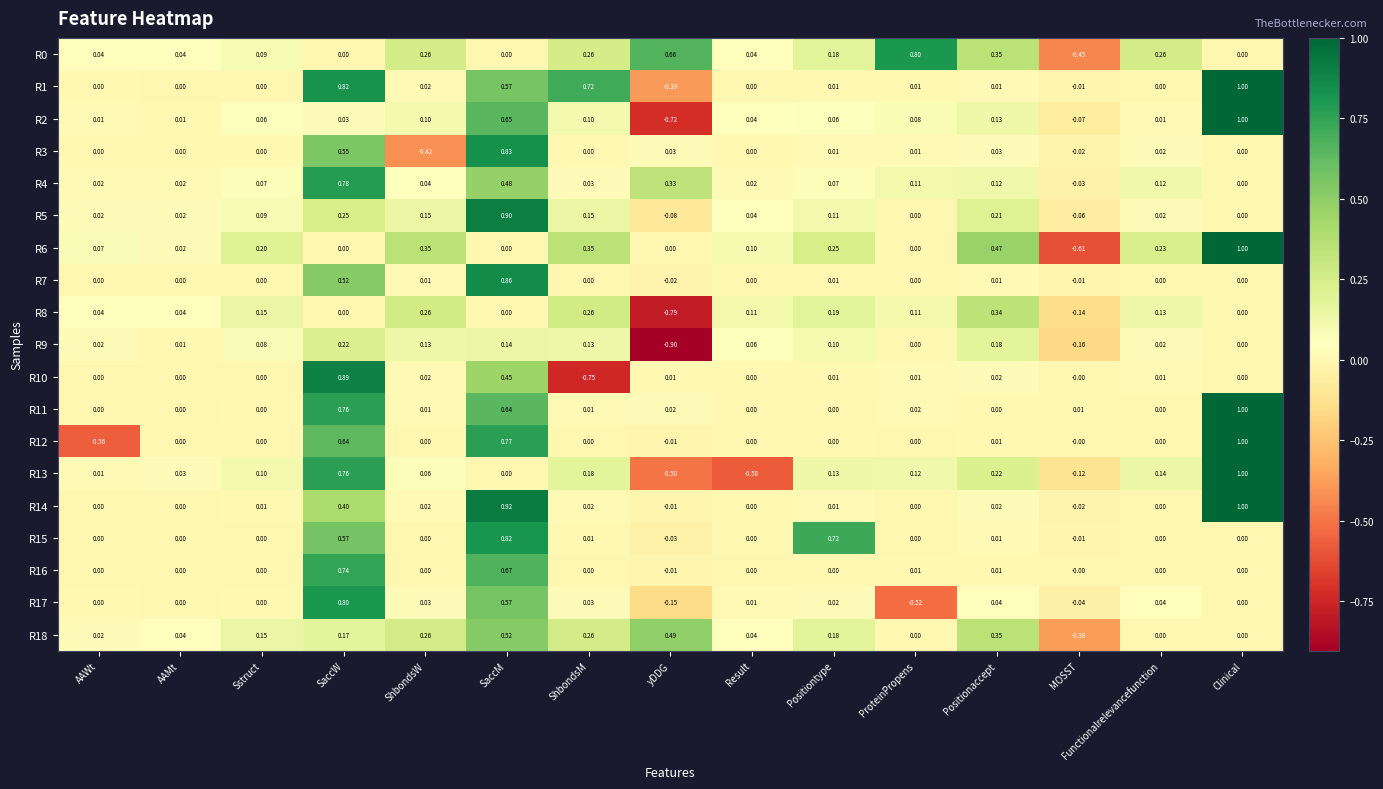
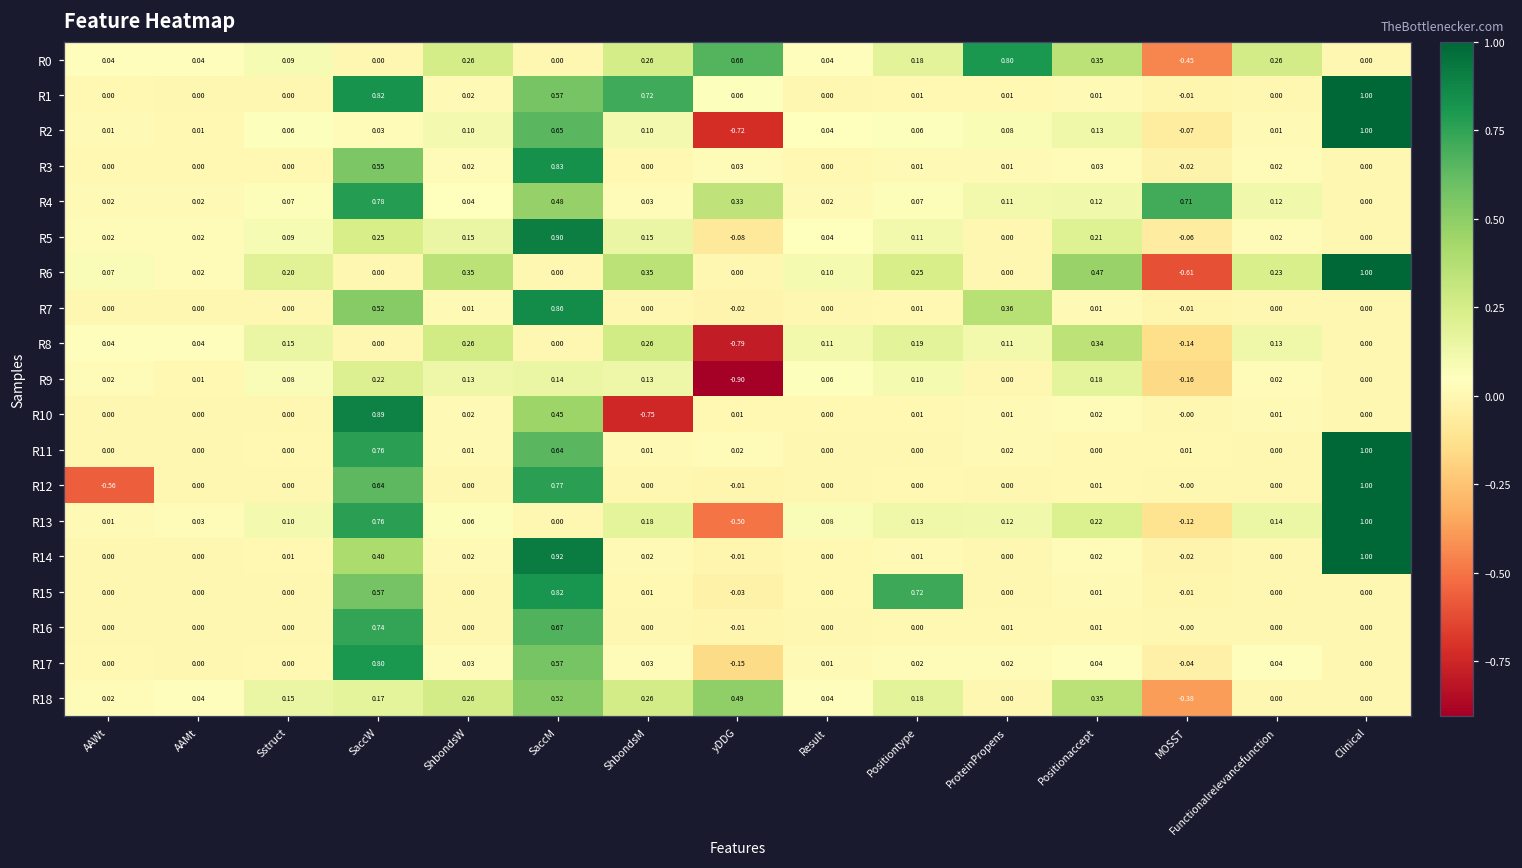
  {
    "R1": {
      "AAWt": 0.00,
      "AAMt": 0.00,
      "Sstruct": 0.00,
      "SaccW": 0.82,
      "ShbondsW": 0.02,
      "SaccM": 0.57,
      "ShbondsM": 0.72,
-     "yDDG": -0.39,
+     "yDDG": 0.06,
      "Result": 0.00,
      "Positiontype": 0.01,
      "ProteinPropens": 0.01,
      "Positionaccept": 0.01,
      "MOSST": -0.01,
      "Functionalrelevancefunction": 0.00,
      "Clinical": 1.00
    },
    "R3": {
      "AAWt": 0.00,
      "AAMt": 0.00,
      "Sstruct": 0.00,
      "SaccW": 0.55,
-     "ShbondsW": -0.42,
+     "ShbondsW": 0.02,
      "SaccM": 0.83,
      "ShbondsM": 0.00,
      "yDDG": 0.03,
      "Result": 0.00,
      "Positiontype": 0.01,
      "ProteinPropens": 0.01,
      "Positionaccept": 0.03,
      "MOSST": -0.02,
      "Functionalrelevancefunction": 0.02,
      "Clinical": 0.00
    },
    "R4": {
      "AAWt": 0.02,
      "AAMt": 0.02,
      "Sstruct": 0.07,
      "SaccW": 0.78,
      "ShbondsW": 0.04,
      "SaccM": 0.48,
      "ShbondsM": 0.03,
      "yDDG": 0.33,
      "Result": 0.02,
      "Positiontype": 0.07,
      "ProteinPropens": 0.11,
      "Positionaccept": 0.12,
-     "MOSST": -0.03,
+     "MOSST": 0.71,
      "Functionalrelevancefunction": 0.12,
      "Clinical": 0.00
    },
    "R7": {
      "AAWt": 0.00,
      "AAMt": 0.00,
      "Sstruct": 0.00,
      "SaccW": 0.52,
      "ShbondsW": 0.01,
      "SaccM": 0.86,
      "ShbondsM": 0.00,
      "yDDG": -0.02,
      "Result": 0.00,
      "Positiontype": 0.01,
-     "ProteinPropens": 0.00,
+     "ProteinPropens": 0.36,
      "Positionaccept": 0.01,
      "MOSST": -0.01,
      "Functionalrelevancefunction": 0.00,
      "Clinical": 0.00
    },
    "R13": {
      "AAWt": 0.01,
      "AAMt": 0.03,
      "Sstruct": 0.10,
      "SaccW": 0.76,
      "ShbondsW": 0.06,
      "SaccM": 0.00,
      "ShbondsM": 0.18,
      "yDDG": -0.50,
-     "Result": -0.58,
+     "Result": 0.08,
      "Positiontype": 0.13,
      "ProteinPropens": 0.12,
      "Positionaccept": 0.22,
      "MOSST": -0.12,
      "Functionalrelevancefunction": 0.14,
      "Clinical": 1.00
    },
    "R17": {
      "AAWt": 0.00,
      "AAMt": 0.00,
      "Sstruct": 0.00,
      "SaccW": 0.80,
      "ShbondsW": 0.03,
      "SaccM": 0.57,
      "ShbondsM": 0.03,
      "yDDG": -0.15,
      "Result": 0.01,
      "Positiontype": 0.02,
-     "ProteinPropens": -0.52,
+     "ProteinPropens": 0.02,
      "Positionaccept": 0.04,
      "MOSST": -0.04,
      "Functionalrelevancefunction": 0.04,
      "Clinical": 0.00
    }
  }
